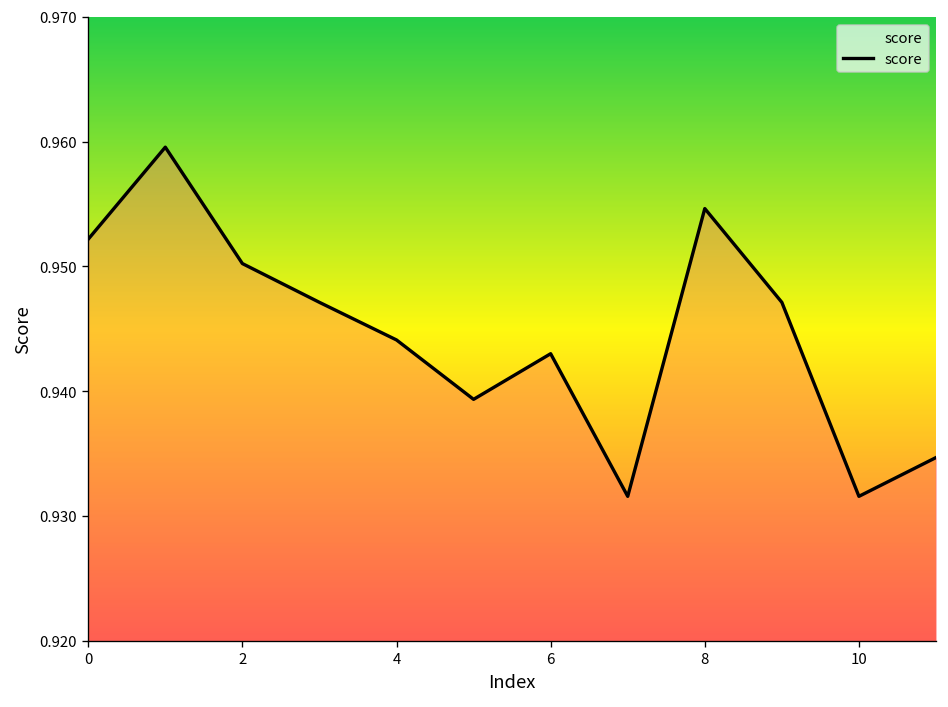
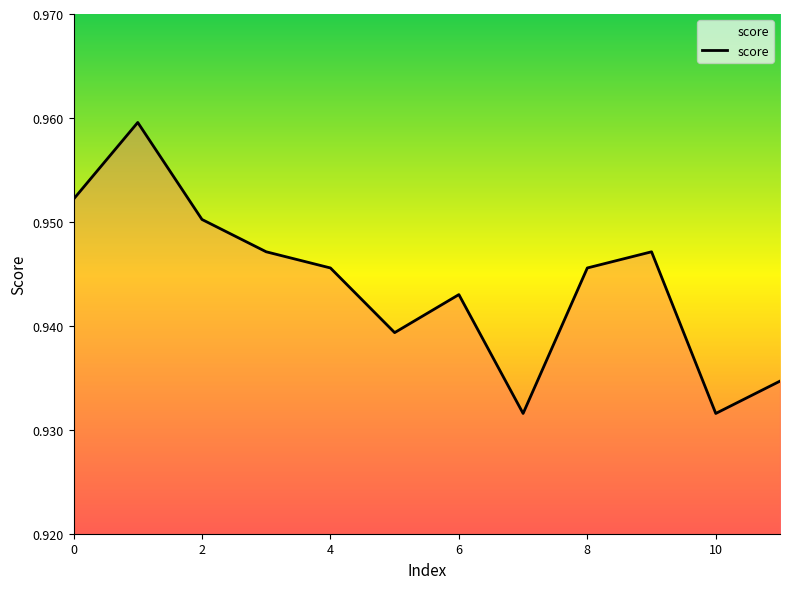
  {
    "0": 0.9522,
    "2": 0.9502,
-   "4": 0.9441,
+   "4": 0.9456,
    "6": 0.9430,
-   "8": 0.9546,
+   "8": 0.9456,
    "10": 0.9316
  }
